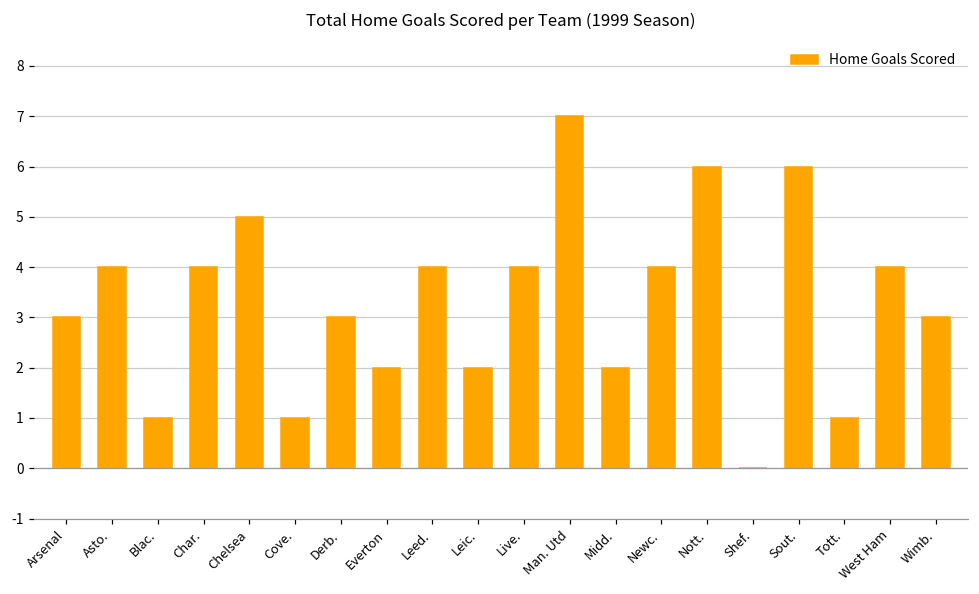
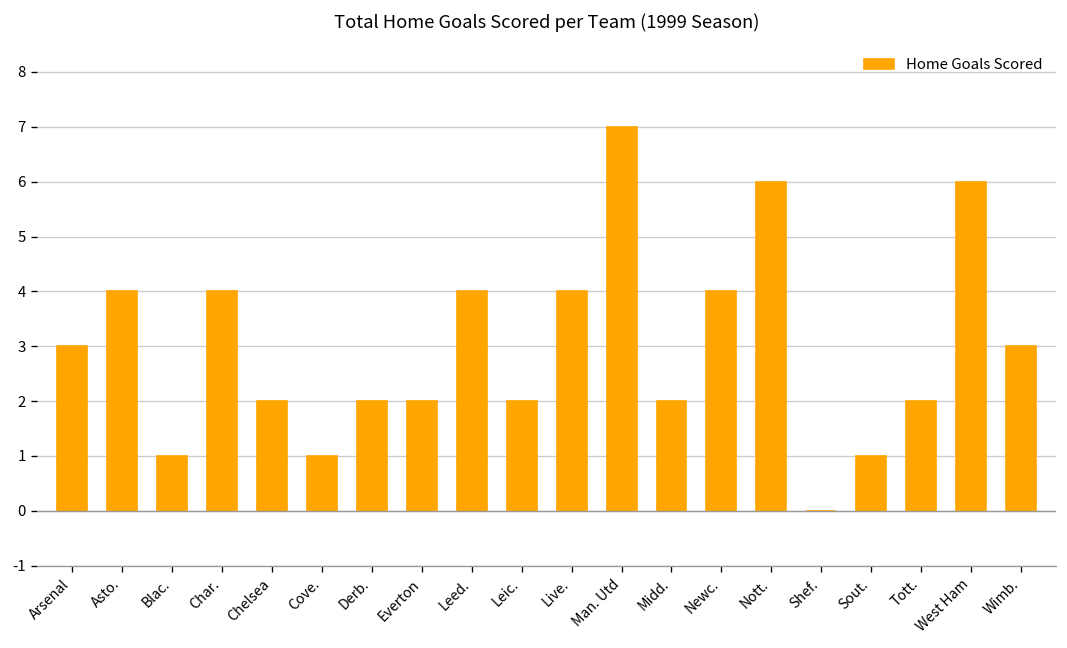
  {
    "Arsenal": 3,
    "Asto.": 4,
    "Blac.": 1,
    "Char.": 4,
-   "Chelsea": 5,
+   "Chelsea": 2,
    "Cove.": 1,
-   "Derb.": 3,
+   "Derb.": 2,
    "Everton": 2,
    "Leed.": 4,
    "Leic.": 2,
    "Live.": 4,
    "Man. Utd": 7,
    "Midd.": 2,
    "Newc.": 4,
    "Nott.": 6,
    "Shef.": 0,
-   "Sout.": 6,
-   "Tott.": 1,
-   "West Ham": 4,
+   "Sout.": 1,
+   "Tott.": 2,
+   "West Ham": 6,
    "Wimb.": 3
  }
